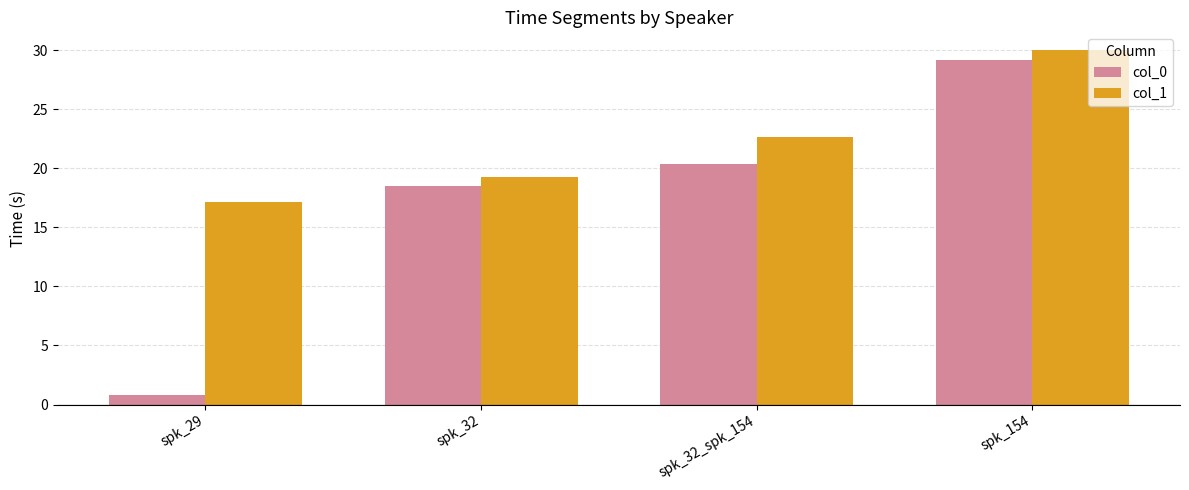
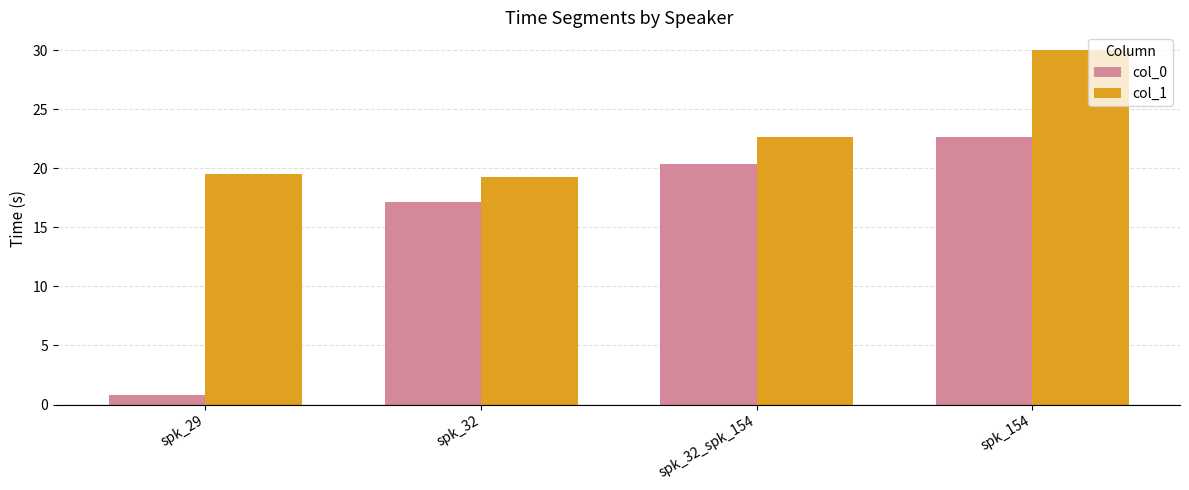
  {
    "col_0": {
      "spk_29": 0.8,
-     "spk_32": 18.5,
+     "spk_32": 17.1,
      "spk_32_spk_154": 20.4,
-     "spk_154": 29.2
+     "spk_154": 22.7
    },
    "col_1": {
-     "spk_29": 17.1,
+     "spk_29": 19.5,
      "spk_32": 19.2,
      "spk_32_spk_154": 22.7,
      "spk_154": 30.0
    }
  }
